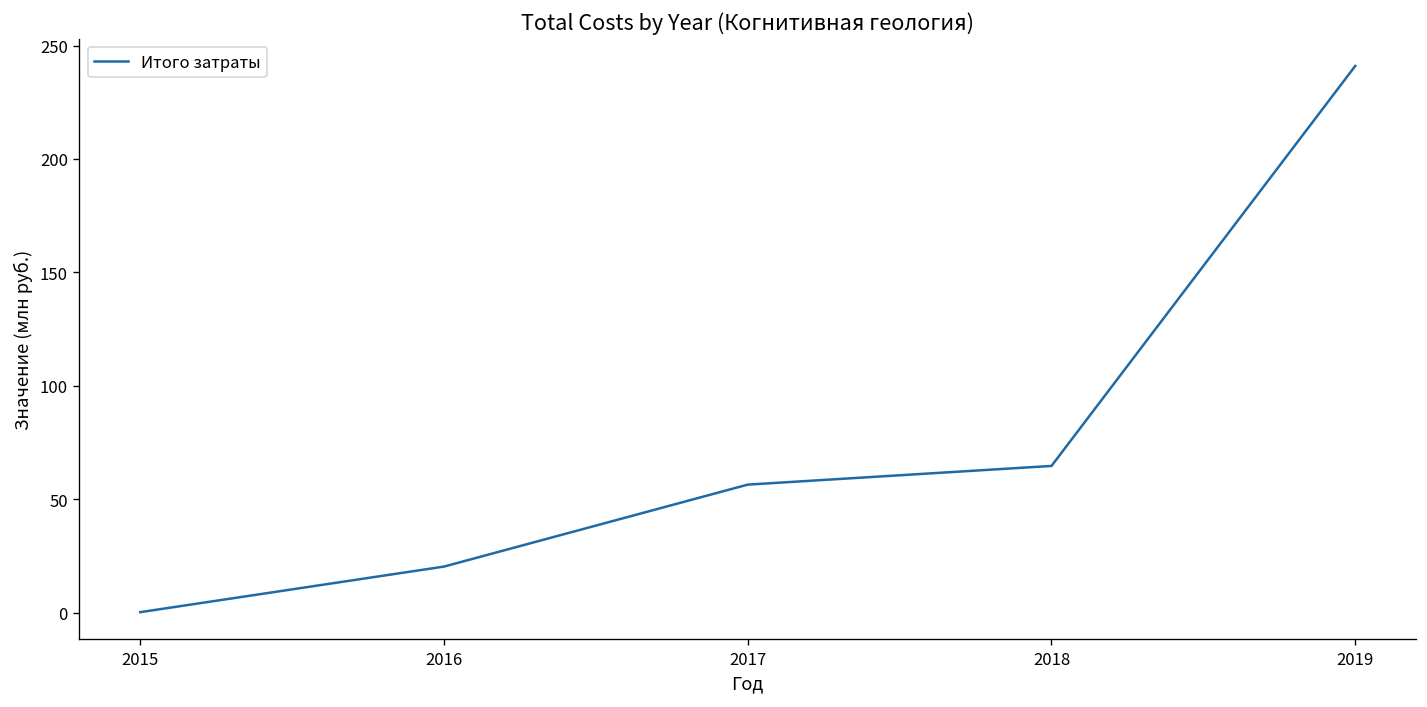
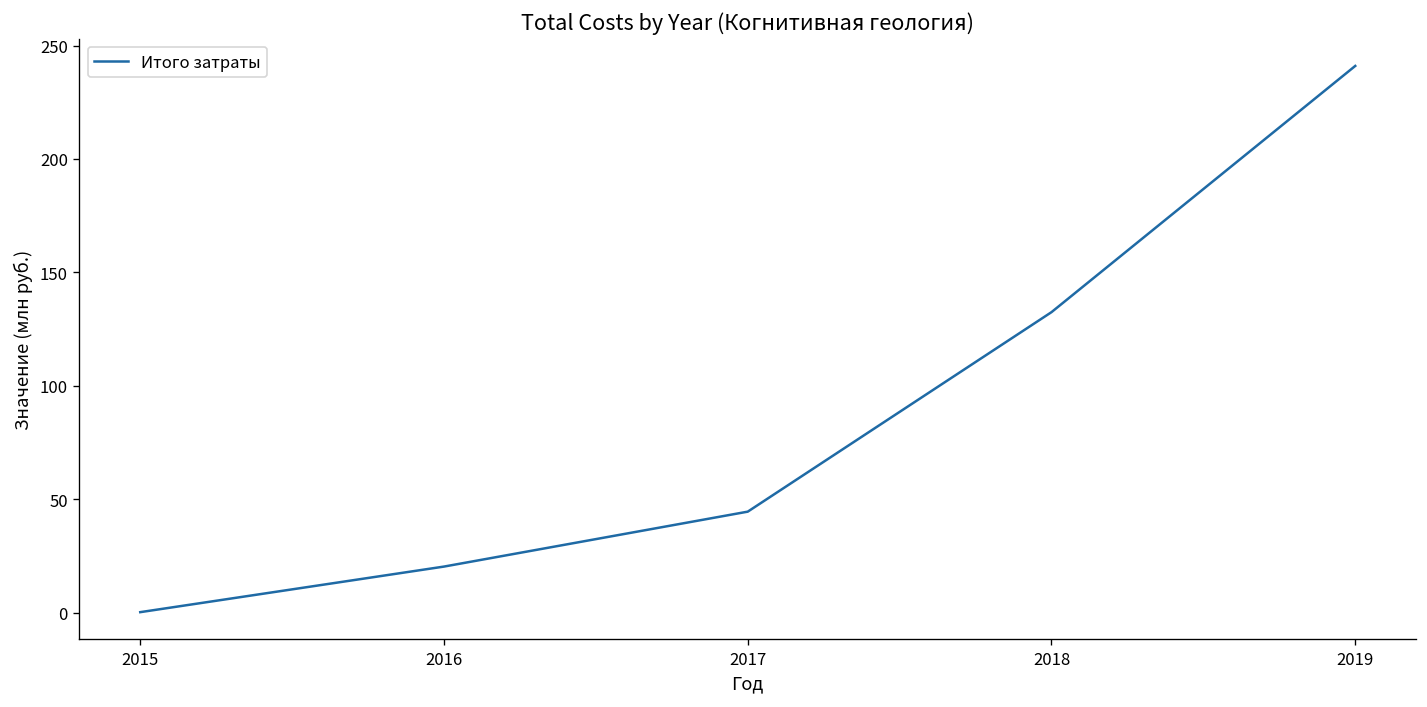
  {
    "2015": 0,
    "2016": 20,
-   "2017": 56,
-   "2018": 65,
+   "2017": 45,
+   "2018": 132,
    "2019": 241
  }
